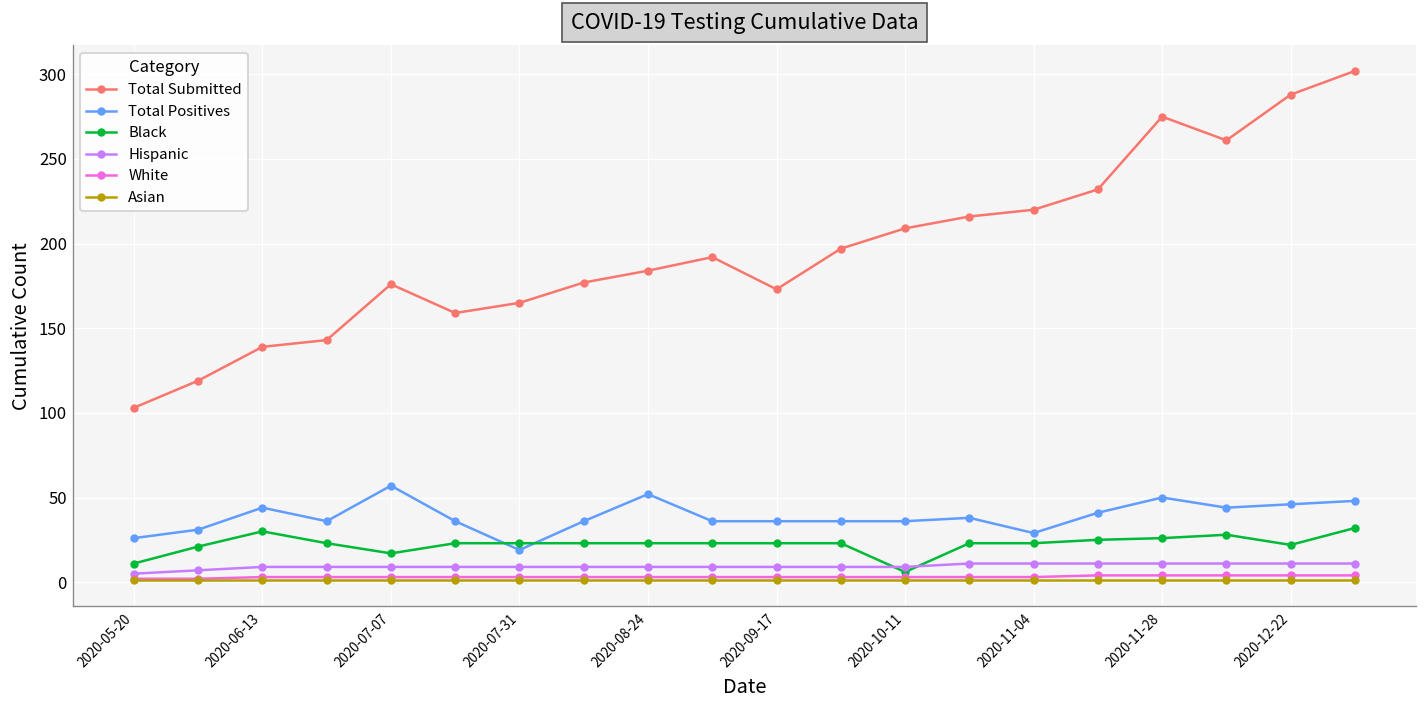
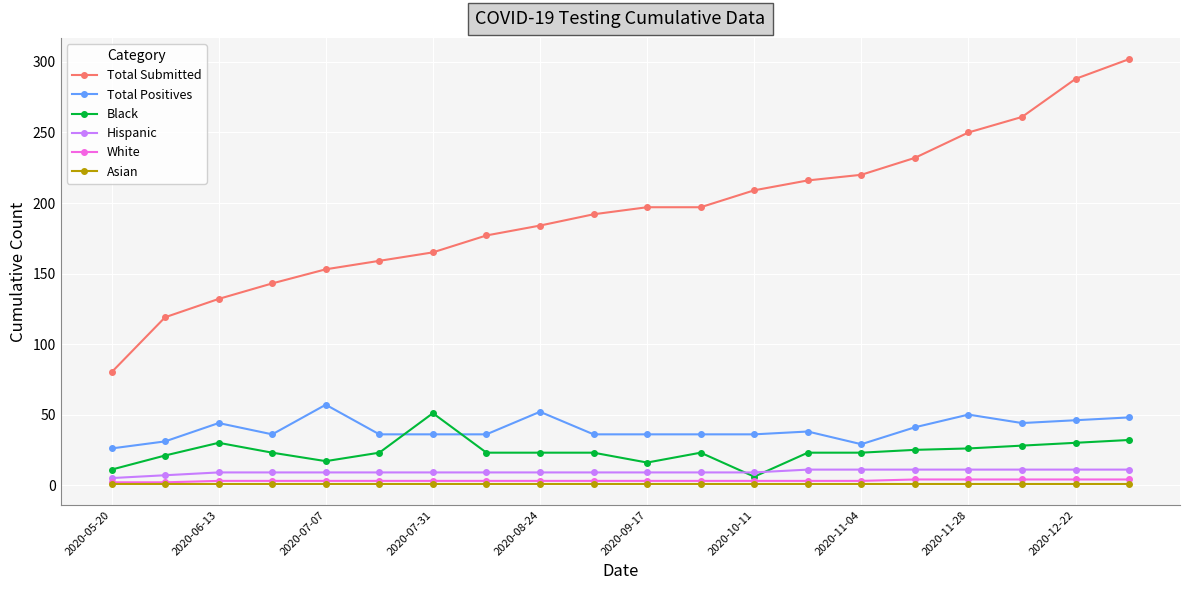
  {
    "Total Submitted": {
-     "2020-05-20": 103,
-     "2020-06-13": 139,
-     "2020-07-07": 176,
+     "2020-05-20": 80,
+     "2020-06-13": 132,
+     "2020-07-07": 153,
      "2020-07-31": 165,
      "2020-08-24": 184,
-     "2020-09-17": 173,
+     "2020-09-17": 197,
      "2020-10-11": 209,
      "2020-11-04": 220,
-     "2020-11-28": 275,
+     "2020-11-28": 250,
      "2020-12-22": 288
    },
    "Total Positives": {
      "2020-05-20": 26,
      "2020-06-13": 44,
      "2020-07-07": 57,
-     "2020-07-31": 19,
+     "2020-07-31": 36,
      "2020-08-24": 52,
      "2020-09-17": 36,
      "2020-10-11": 36,
      "2020-11-04": 29,
      "2020-11-28": 50,
      "2020-12-22": 46
    },
    "Black": {
      "2020-05-20": 11,
      "2020-06-13": 30,
      "2020-07-07": 17,
-     "2020-07-31": 23,
+     "2020-07-31": 51,
      "2020-08-24": 23,
-     "2020-09-17": 23,
+     "2020-09-17": 16,
      "2020-10-11": 6,
      "2020-11-04": 23,
      "2020-11-28": 26,
-     "2020-12-22": 22
+     "2020-12-22": 30
    },
    "Asian": {
      "2020-06-13": 1,
      "2020-07-07": 1,
      "2020-07-31": 1,
      "2020-08-24": 1,
      "2020-09-17": 1,
      "2020-10-11": 1,
      "2020-11-04": 1,
      "2020-11-28": 1,
      "2020-12-22": 1
    }
  }
